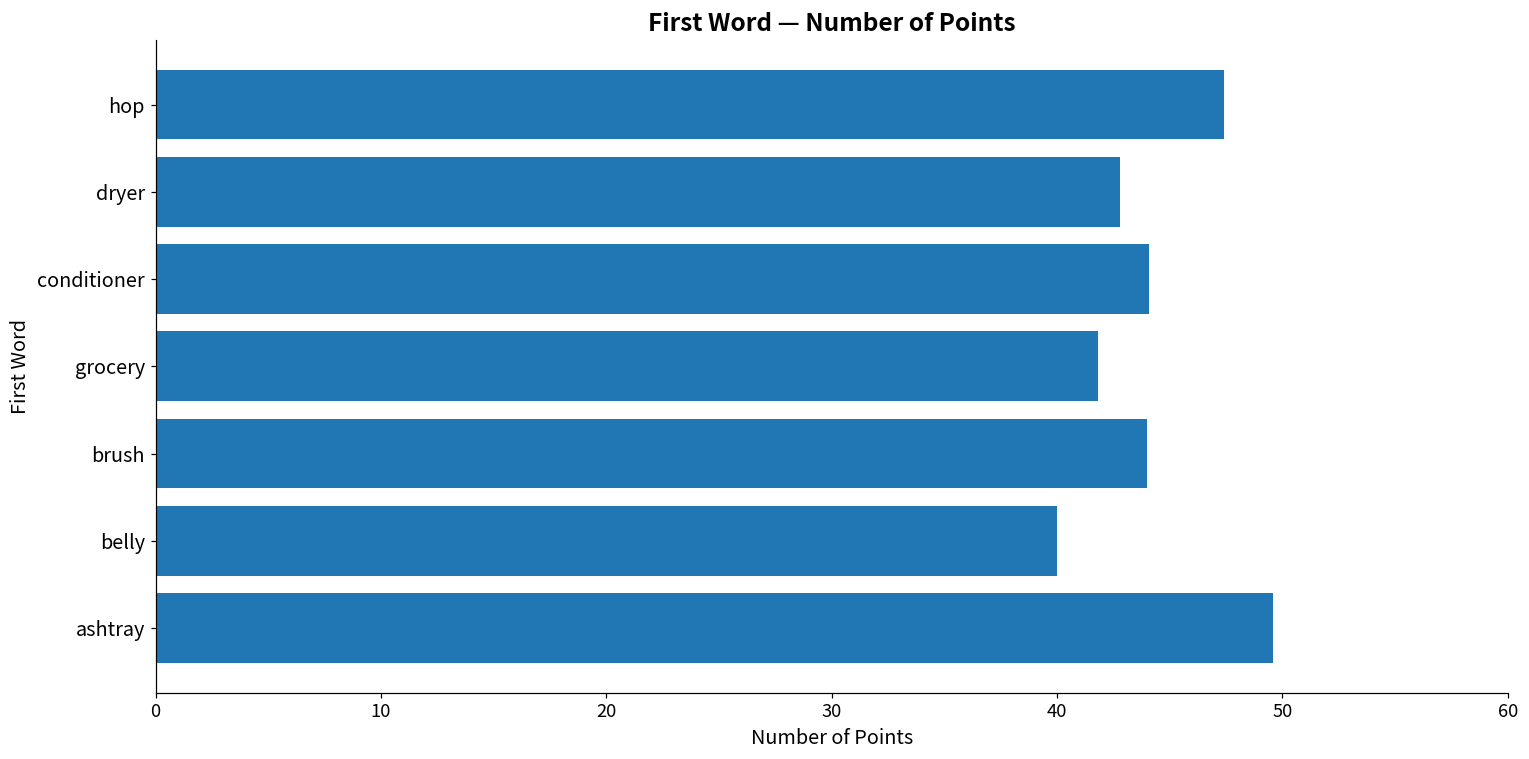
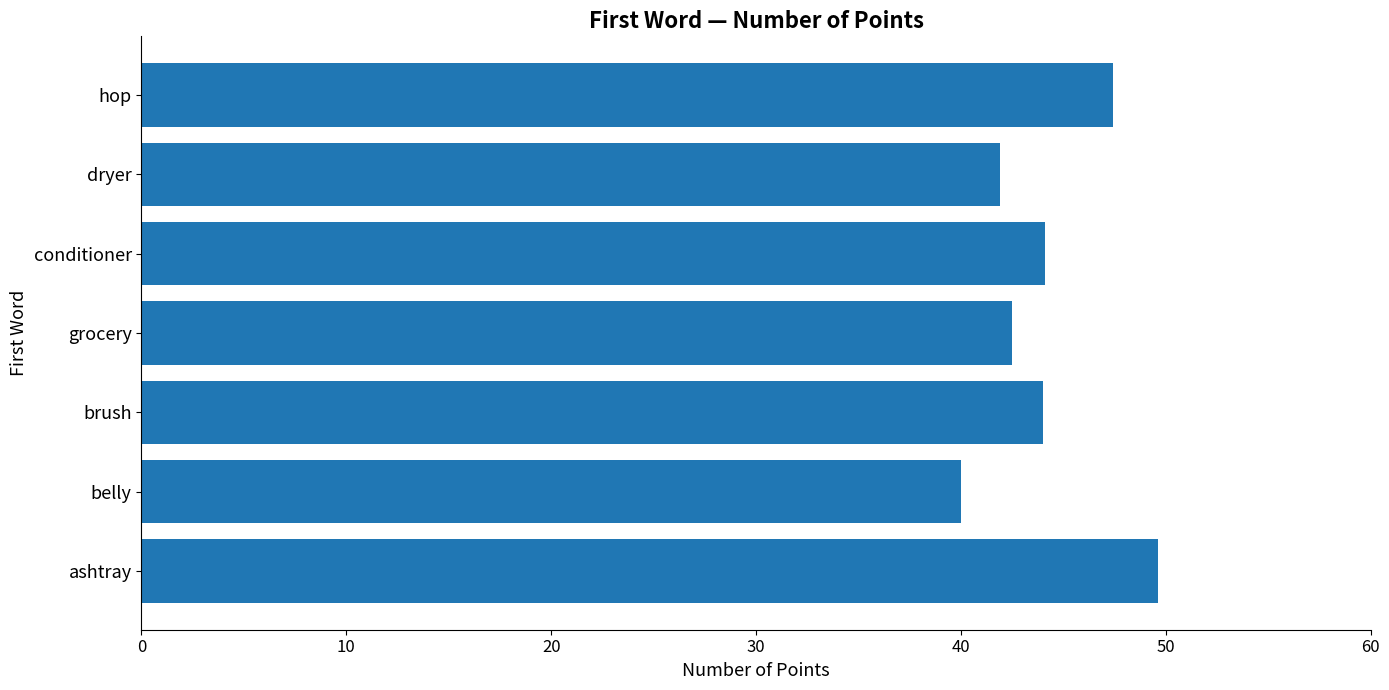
  {
    "hop": 47.4,
-   "dryer": 42.8,
+   "dryer": 41.9,
    "conditioner": 44.1,
-   "grocery": 41.8,
+   "grocery": 42.5,
    "brush": 44.0,
    "belly": 40.0,
    "ashtray": 49.6
  }
